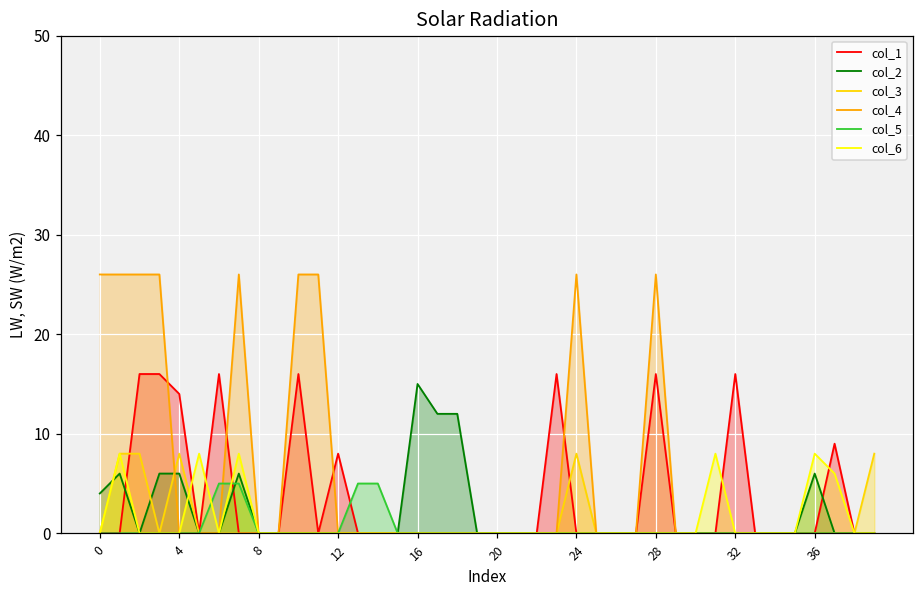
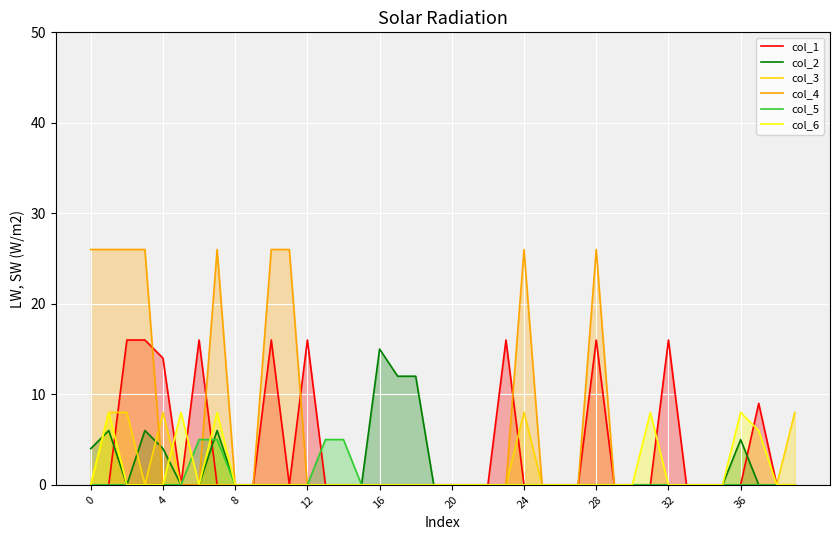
  {
    "col_1": {
      "4": 14,
-     "12": 8,
+     "12": 16,
      "28": 16,
      "32": 16
    },
    "col_2": {
      "0": 4,
-     "4": 6,
+     "4": 4,
      "16": 15,
-     "36": 6
+     "36": 5
    }
  }
